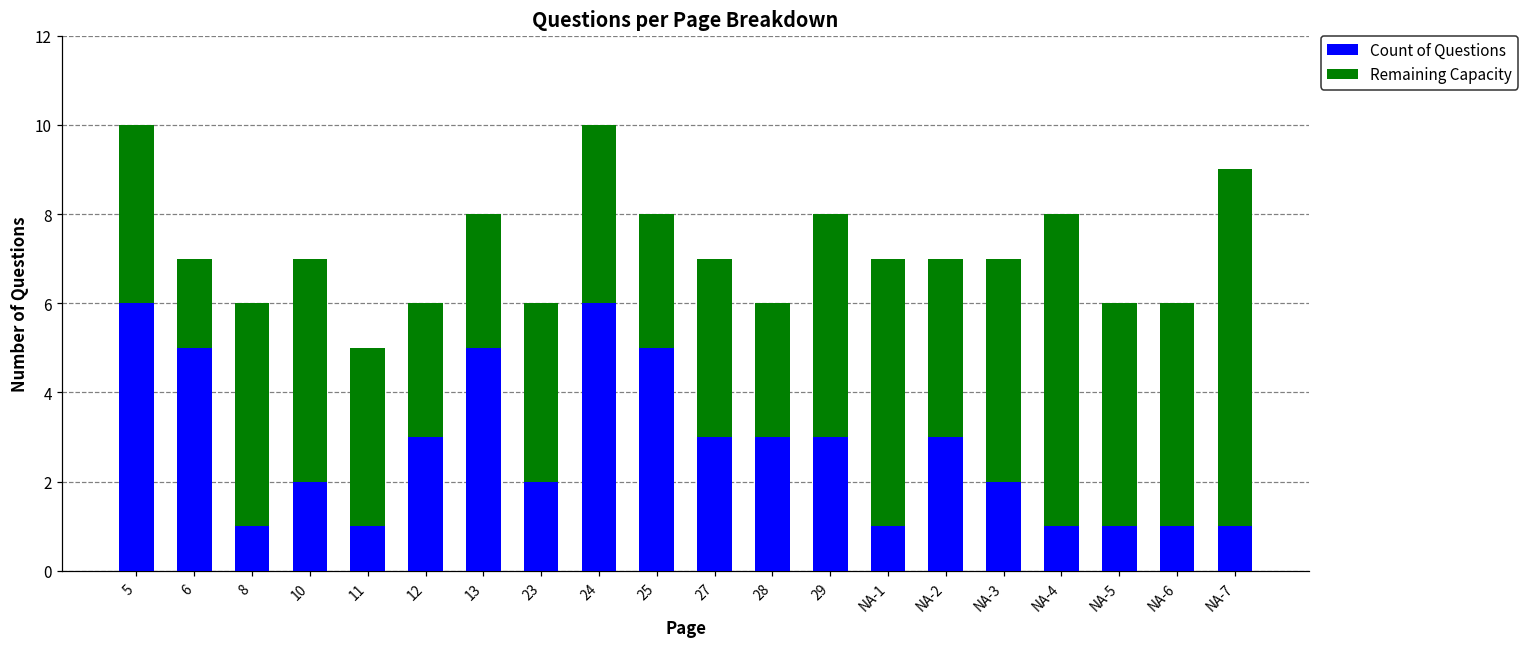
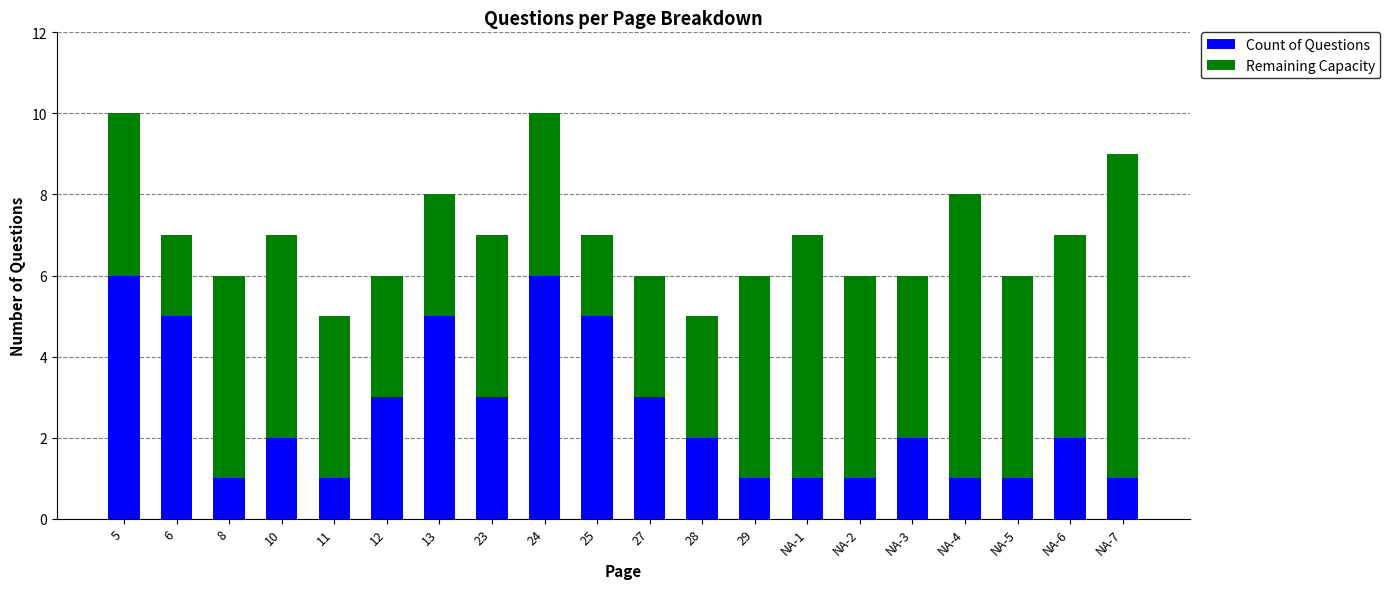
  {
    "Count of Questions": {
      "5": 6,
      "6": 5,
      "8": 1,
      "10": 2,
      "11": 1,
      "12": 3,
      "13": 5,
-     "23": 2,
+     "23": 3,
      "24": 6,
      "25": 5,
      "27": 3,
-     "28": 3,
-     "29": 3,
+     "28": 2,
+     "29": 1,
      "NA-1": 1,
-     "NA-2": 3,
+     "NA-2": 1,
      "NA-3": 2,
      "NA-4": 1,
      "NA-5": 1,
-     "NA-6": 1,
+     "NA-6": 2,
      "NA-7": 1
    },
    "Remaining Capacity": {
      "5": 4,
      "6": 2,
      "8": 5,
      "10": 5,
      "11": 4,
      "12": 3,
      "13": 3,
      "23": 4,
      "24": 4,
-     "25": 3,
-     "27": 4,
+     "25": 2,
+     "27": 3,
      "28": 3,
      "29": 5,
      "NA-1": 6,
-     "NA-2": 4,
-     "NA-3": 5,
+     "NA-2": 5,
+     "NA-3": 4,
      "NA-4": 7,
      "NA-5": 5,
      "NA-6": 5,
      "NA-7": 8
    }
  }
